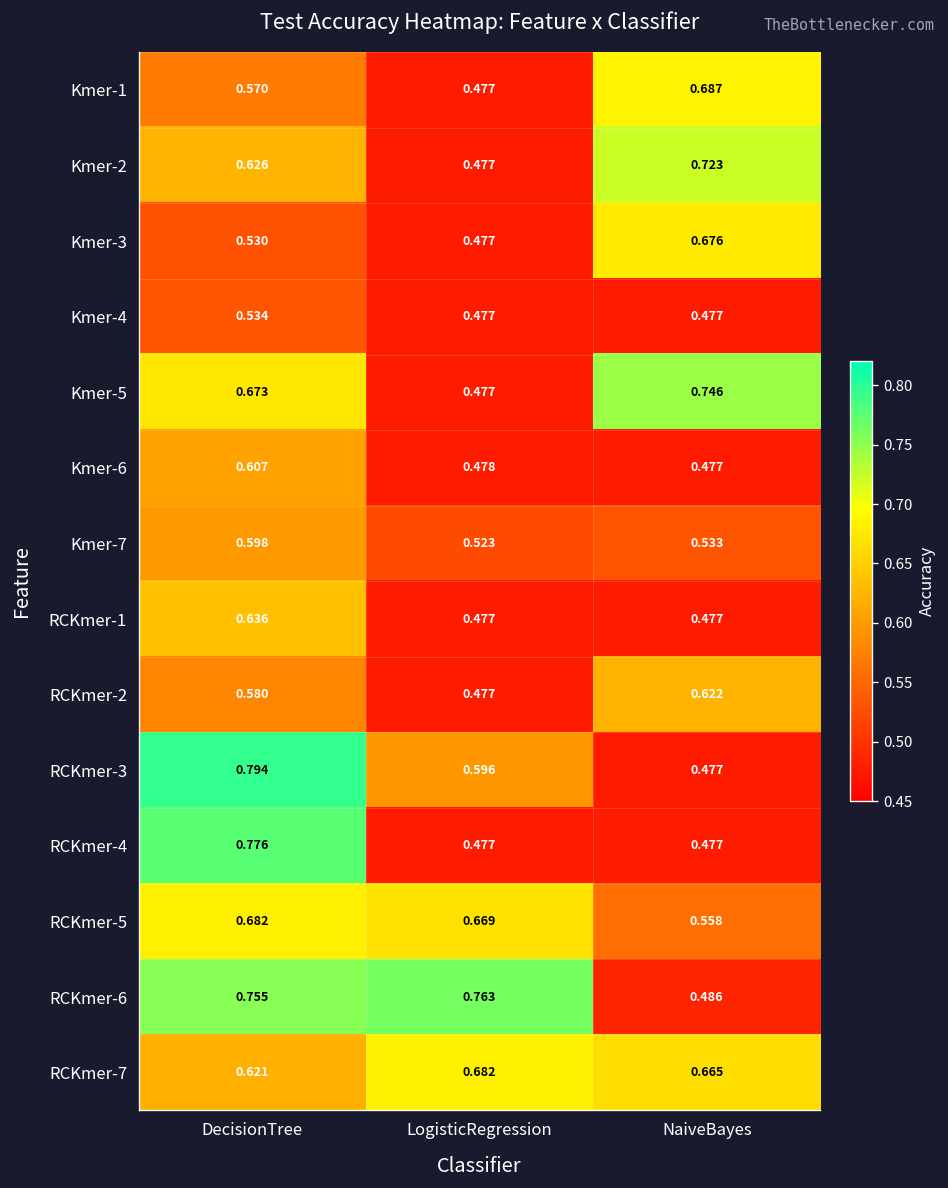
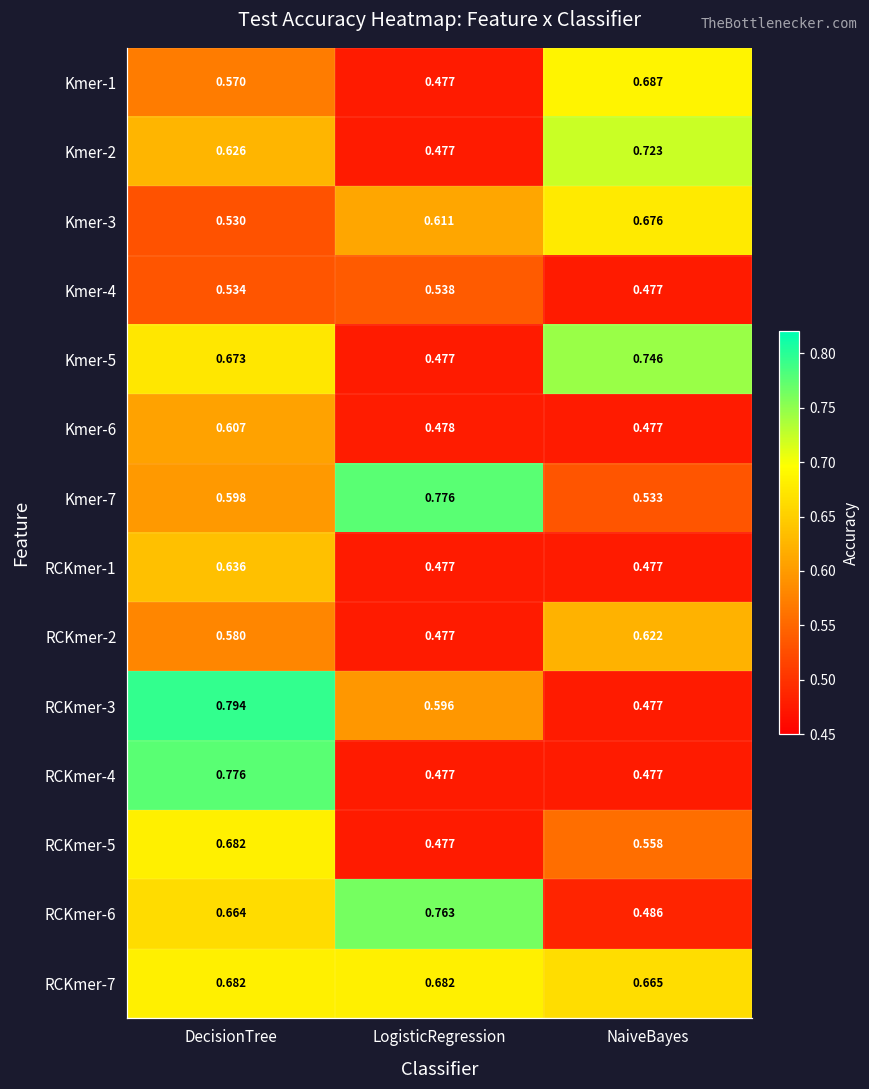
  {
    "Kmer-1": {
      "DecisionTree": 0.570,
      "LogisticRegression": 0.477,
      "NaiveBayes": 0.687
    },
    "Kmer-2": {
      "DecisionTree": 0.626,
      "LogisticRegression": 0.477,
      "NaiveBayes": 0.723
    },
    "Kmer-3": {
      "DecisionTree": 0.530,
-     "LogisticRegression": 0.477,
+     "LogisticRegression": 0.611,
      "NaiveBayes": 0.676
    },
    "Kmer-4": {
      "DecisionTree": 0.534,
-     "LogisticRegression": 0.477,
+     "LogisticRegression": 0.538,
      "NaiveBayes": 0.477
    },
    "Kmer-5": {
      "DecisionTree": 0.673,
      "LogisticRegression": 0.477,
      "NaiveBayes": 0.746
    },
    "Kmer-6": {
      "DecisionTree": 0.607,
      "LogisticRegression": 0.478,
      "NaiveBayes": 0.477
    },
    "Kmer-7": {
      "DecisionTree": 0.598,
-     "LogisticRegression": 0.523,
+     "LogisticRegression": 0.776,
      "NaiveBayes": 0.533
    },
    "RCKmer-1": {
      "DecisionTree": 0.636,
      "LogisticRegression": 0.477,
      "NaiveBayes": 0.477
    },
    "RCKmer-2": {
      "DecisionTree": 0.580,
      "LogisticRegression": 0.477,
      "NaiveBayes": 0.622
    },
    "RCKmer-3": {
      "DecisionTree": 0.794,
      "LogisticRegression": 0.596,
      "NaiveBayes": 0.477
    },
    "RCKmer-4": {
      "DecisionTree": 0.776,
      "LogisticRegression": 0.477,
      "NaiveBayes": 0.477
    },
    "RCKmer-5": {
      "DecisionTree": 0.682,
-     "LogisticRegression": 0.669,
+     "LogisticRegression": 0.477,
      "NaiveBayes": 0.558
    },
    "RCKmer-6": {
-     "DecisionTree": 0.755,
+     "DecisionTree": 0.664,
      "LogisticRegression": 0.763,
      "NaiveBayes": 0.486
    },
    "RCKmer-7": {
-     "DecisionTree": 0.621,
+     "DecisionTree": 0.682,
      "LogisticRegression": 0.682,
      "NaiveBayes": 0.665
    }
  }
